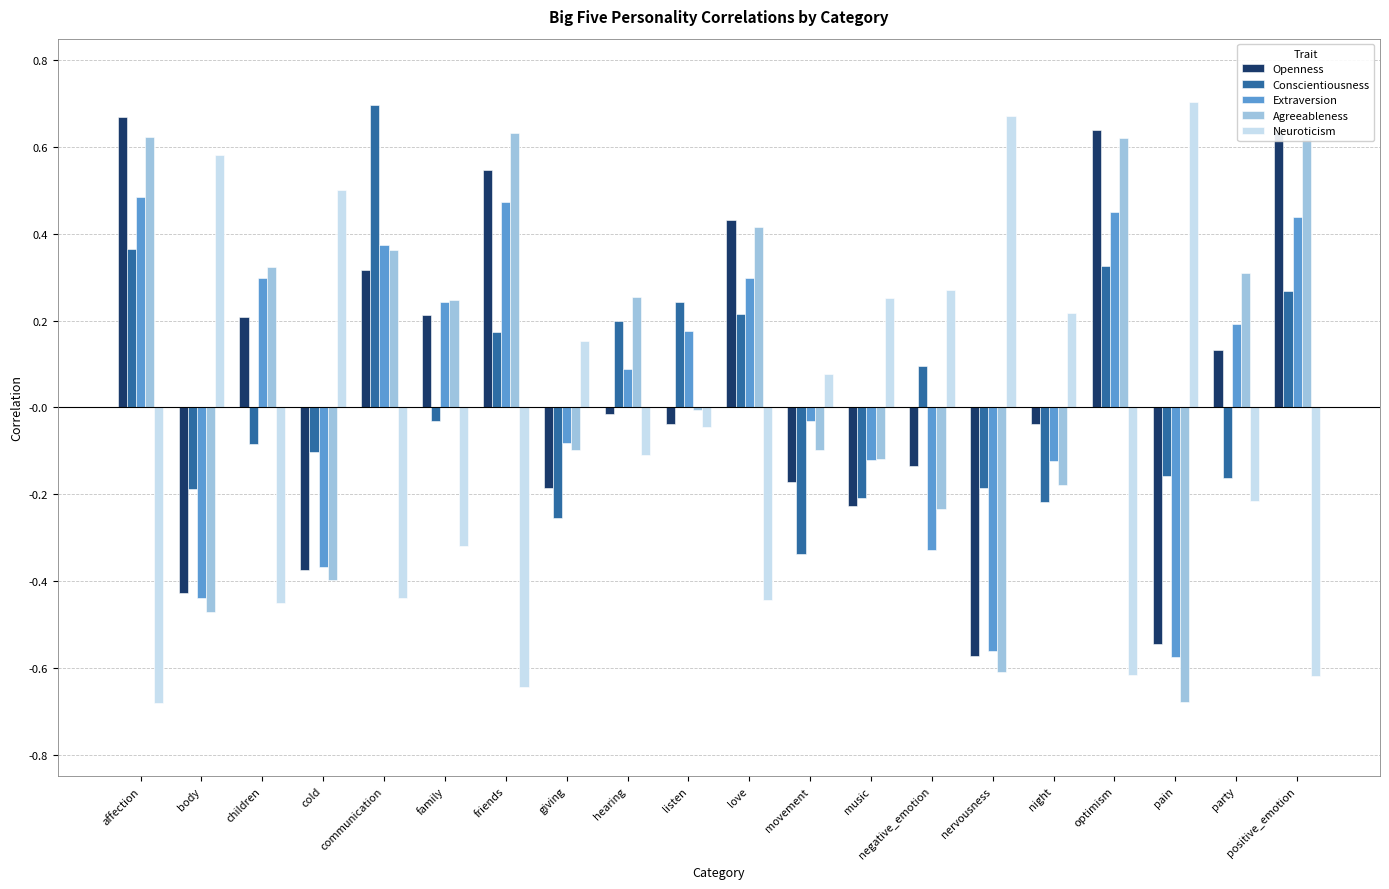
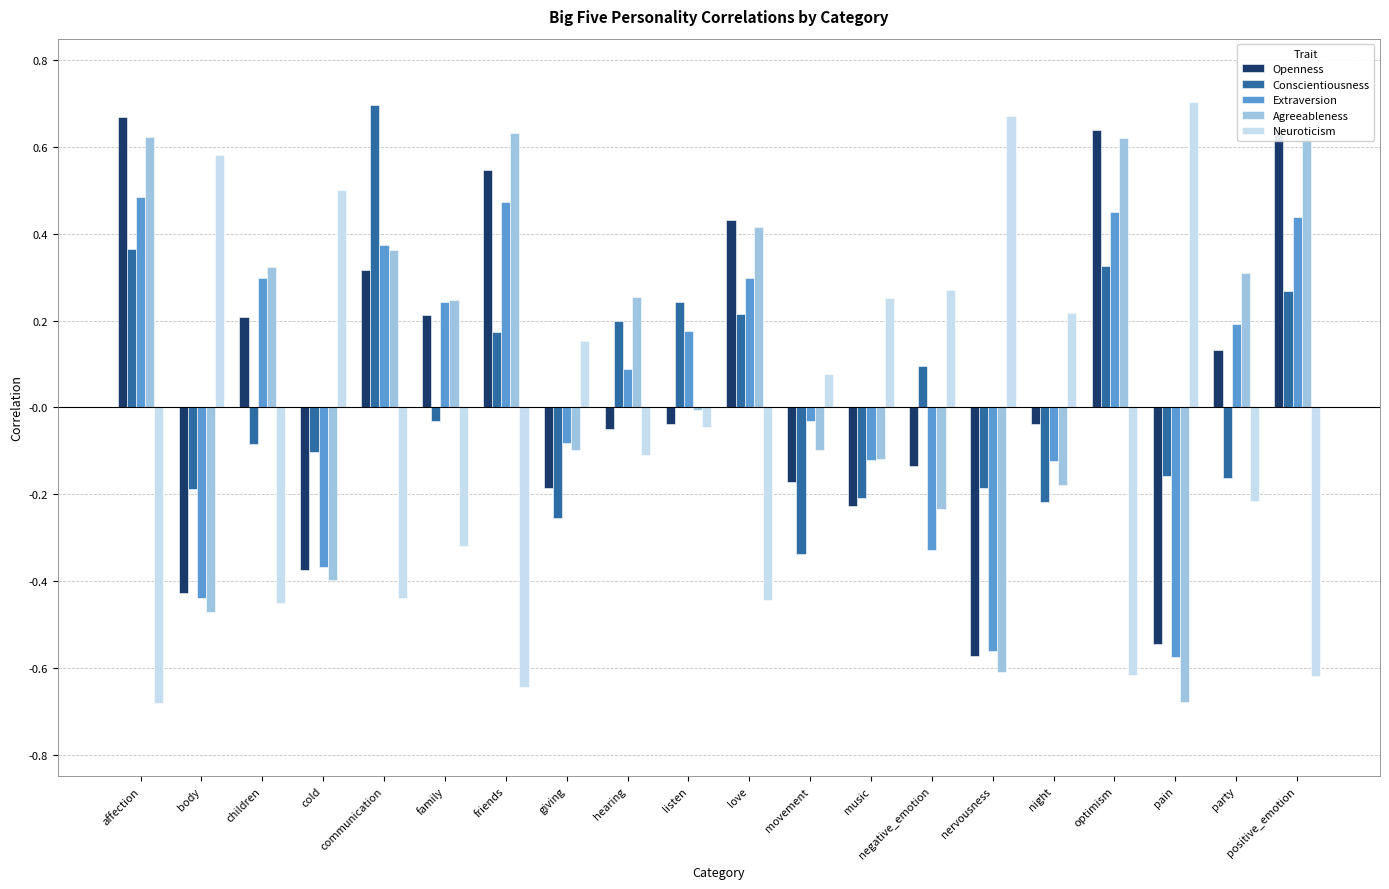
  {
    "Openness": {
      "affection": 0.67,
      "body": -0.43,
      "children": 0.21,
      "cold": -0.37,
      "communication": 0.32,
      "family": 0.21,
      "friends": 0.55,
      "giving": -0.19,
-     "hearing": -0.01,
+     "hearing": -0.05,
      "listen": -0.04,
      "love": 0.43,
      "movement": -0.17,
      "music": -0.23,
      "negative_emotion": -0.13,
      "nervousness": -0.57,
      "night": -0.04,
      "optimism": 0.64,
      "pain": -0.55,
      "party": 0.13
    },
    "Conscientiousness": {
      "affection": 0.36,
      "body": -0.19,
      "children": -0.08,
      "cold": -0.10,
      "communication": 0.70,
      "family": -0.03,
      "friends": 0.17,
      "giving": -0.26,
      "hearing": 0.20,
      "listen": 0.24,
      "love": 0.22,
      "movement": -0.34,
      "music": -0.21,
      "negative_emotion": 0.09,
      "nervousness": -0.19,
      "night": -0.22,
      "optimism": 0.33,
      "pain": -0.16,
      "party": -0.16,
      "positive_emotion": 0.27
    },
    "Extraversion": {
      "affection": 0.48,
      "body": -0.44,
      "children": 0.30,
      "cold": -0.37,
      "communication": 0.38,
      "family": 0.24,
      "friends": 0.47,
      "giving": -0.08,
      "hearing": 0.09,
      "listen": 0.18,
      "love": 0.30,
      "movement": -0.03,
      "music": -0.12,
      "negative_emotion": -0.33,
      "nervousness": -0.56,
      "night": -0.12,
      "optimism": 0.45,
      "pain": -0.57,
      "party": 0.19,
      "positive_emotion": 0.44
    }
  }
